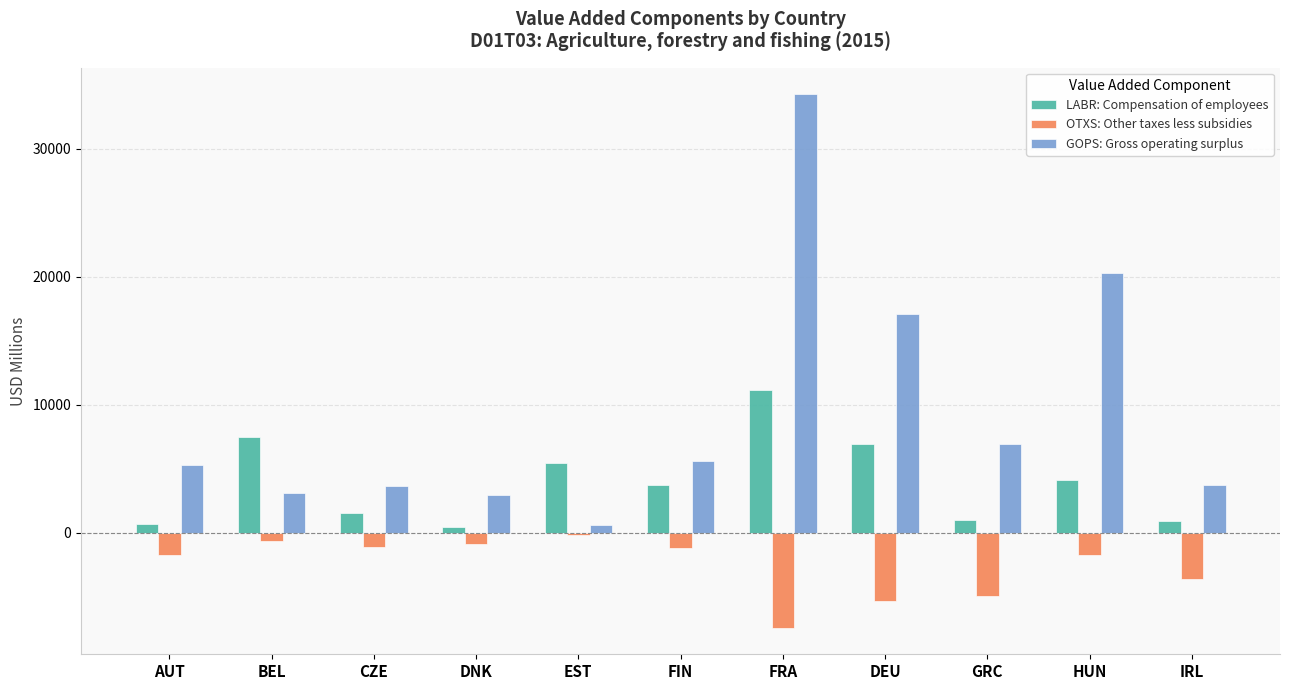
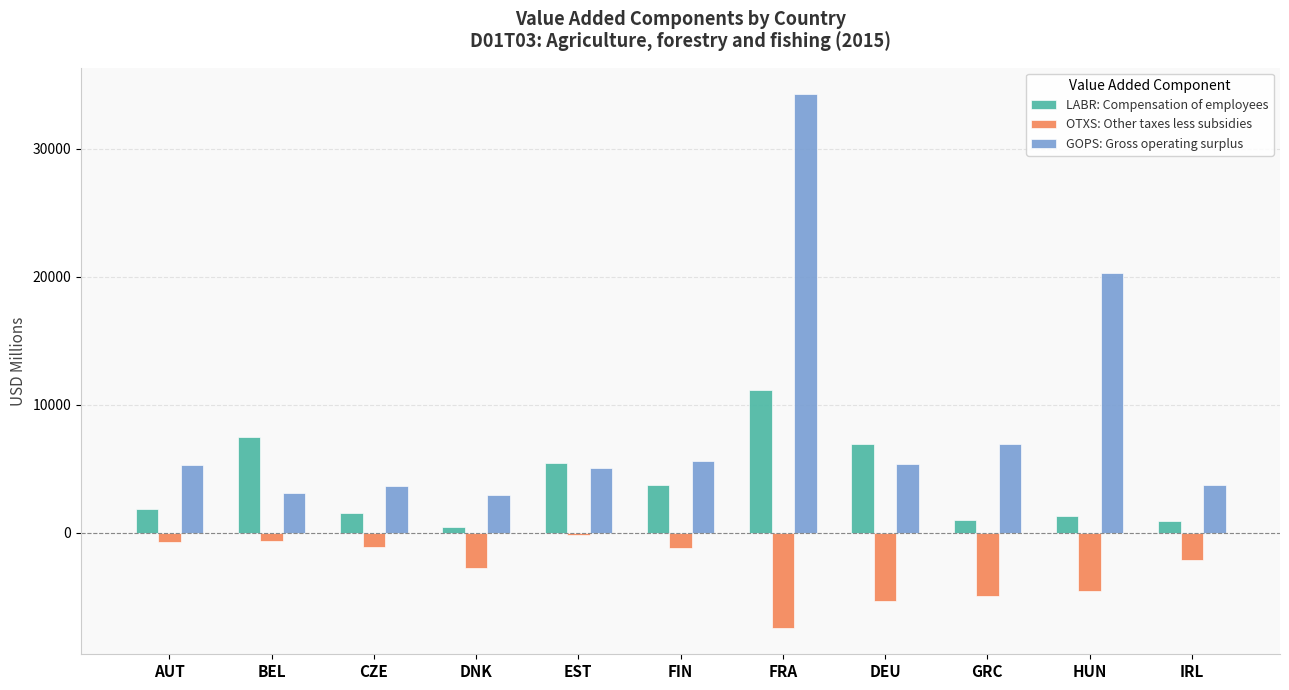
  {
    "LABR: Compensation of employees": {
-     "AUT": 700,
+     "AUT": 1800,
      "BEL": 7500,
      "CZE": 1600,
      "DNK": 400,
      "EST": 5500,
      "FIN": 3700,
      "FRA": 11200,
      "DEU": 6900,
      "GRC": 1000,
-     "HUN": 4100,
+     "HUN": 1300,
      "IRL": 900
    },
    "OTXS: Other taxes less subsidies": {
-     "AUT": -1800,
+     "AUT": -700,
      "BEL": -700,
      "CZE": -1100,
-     "DNK": -900,
+     "DNK": -2800,
      "FIN": -1100,
      "FRA": -7400,
      "DEU": -5300,
      "GRC": -4900,
-     "HUN": -1700,
-     "IRL": -3600
+     "HUN": -4600,
+     "IRL": -2100
    },
    "GOPS: Gross operating surplus": {
      "AUT": 5300,
      "BEL": 3100,
      "CZE": 3700,
      "DNK": 2900,
-     "EST": 600,
+     "EST": 5000,
      "FIN": 5600,
      "FRA": 34300,
-     "DEU": 17100,
+     "DEU": 5400,
      "GRC": 7000,
      "HUN": 20300,
      "IRL": 3700
    }
  }
